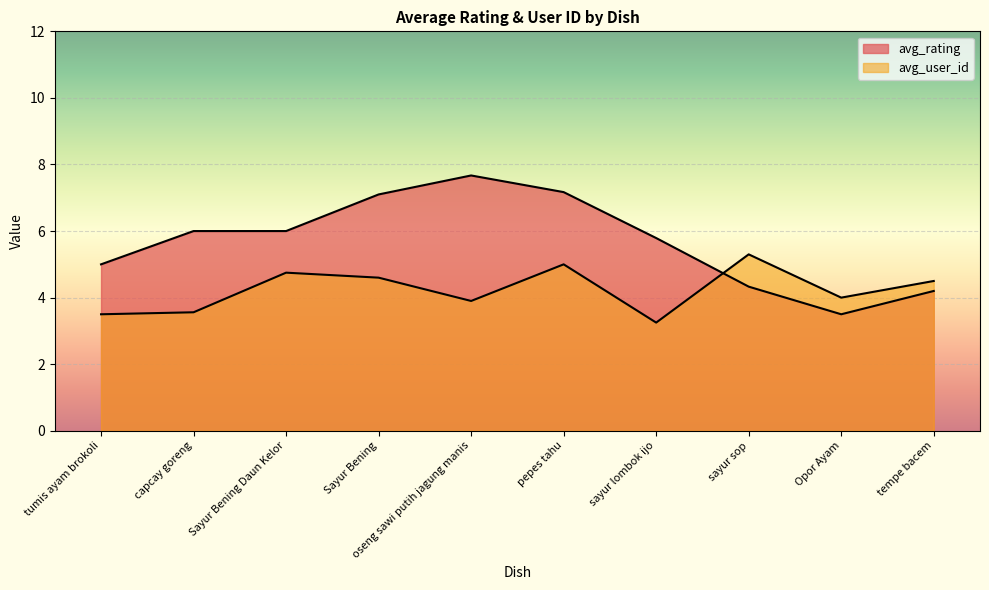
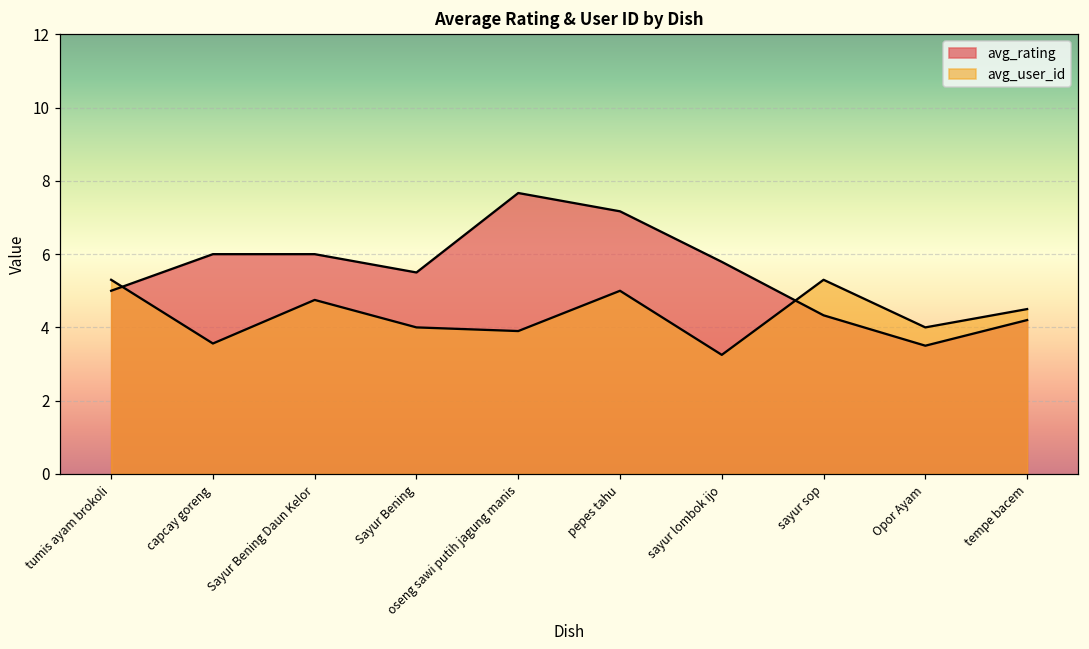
  {
    "avg_rating": {
      "tumis ayam brokoli": 5.0,
      "capcay goreng": 6.0,
      "Sayur Bening Daun Kelor": 6.0,
-     "Sayur Bening": 7.1,
+     "Sayur Bening": 5.5,
      "oseng sawi putih jagung manis": 7.7,
      "pepes tahu": 7.2,
      "sayur lombok ijo": 5.8,
      "sayur sop": 4.3,
      "Opor Ayam": 3.5,
      "tempe bacem": 4.2
    },
    "avg_user_id": {
-     "tumis ayam brokoli": 3.5,
+     "tumis ayam brokoli": 5.3,
      "capcay goreng": 3.6,
      "Sayur Bening Daun Kelor": 4.8,
-     "Sayur Bening": 4.6,
+     "Sayur Bening": 4.0,
      "oseng sawi putih jagung manis": 3.9,
      "pepes tahu": 5.0,
      "sayur lombok ijo": 3.3,
      "sayur sop": 5.3,
      "Opor Ayam": 4.0,
      "tempe bacem": 4.5
    }
  }
